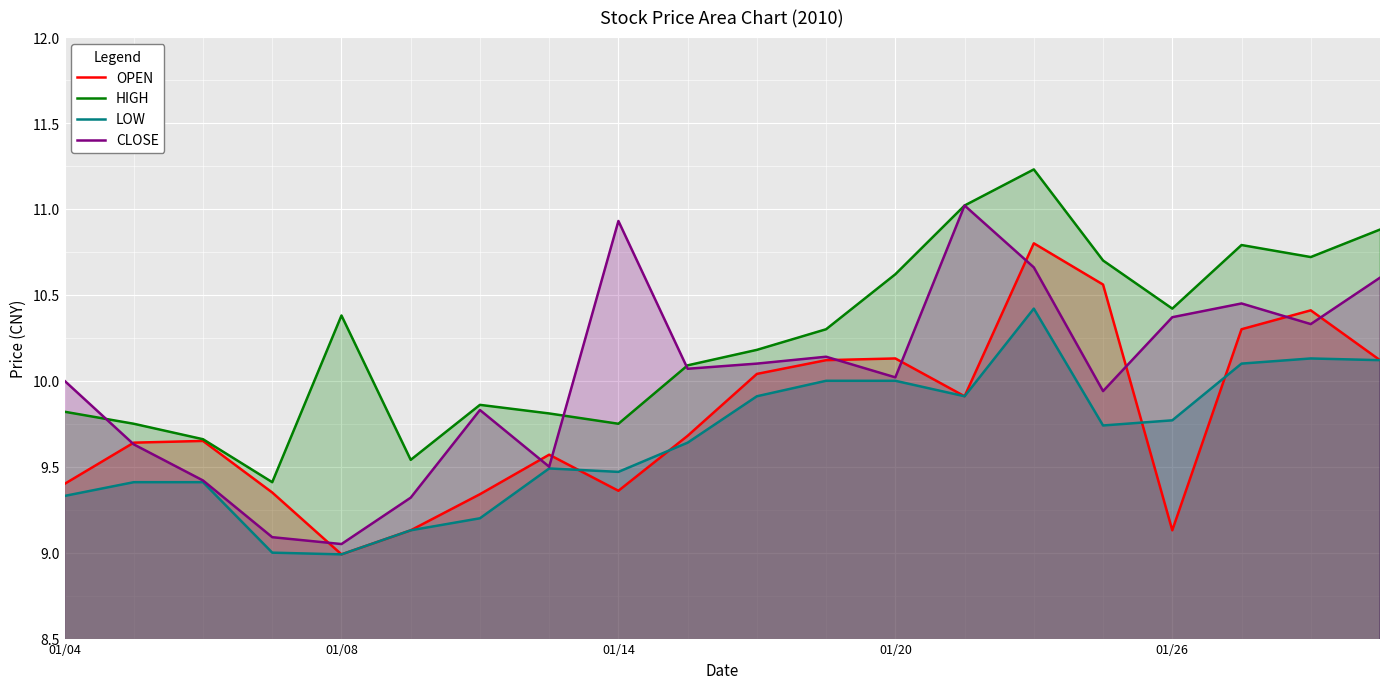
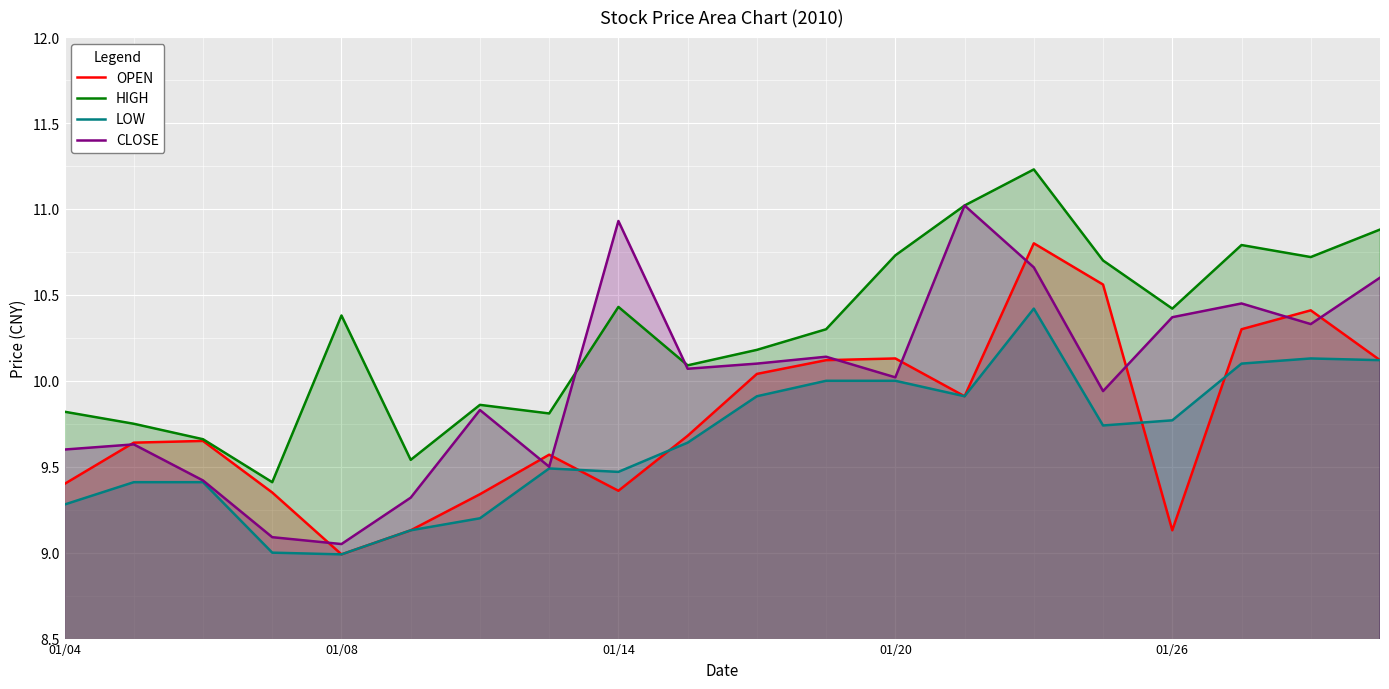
  {
    "OPEN": {
      "01/04": 9.40,
      "01/14": 9.36,
      "01/20": 10.13,
      "01/26": 9.13
    },
    "HIGH": {
      "01/04": 9.82,
      "01/08": 10.38,
-     "01/14": 9.75,
-     "01/20": 10.62,
+     "01/14": 10.43,
+     "01/20": 10.73,
      "01/26": 10.42
    },
    "LOW": {
-     "01/04": 9.33,
+     "01/04": 9.28,
      "01/14": 9.47,
      "01/20": 10.00,
      "01/26": 9.77
    },
    "CLOSE": {
-     "01/04": 10.0,
+     "01/04": 9.6,
      "01/08": 9.05,
      "01/14": 10.93,
      "01/20": 10.02,
      "01/26": 10.37
    }
  }
